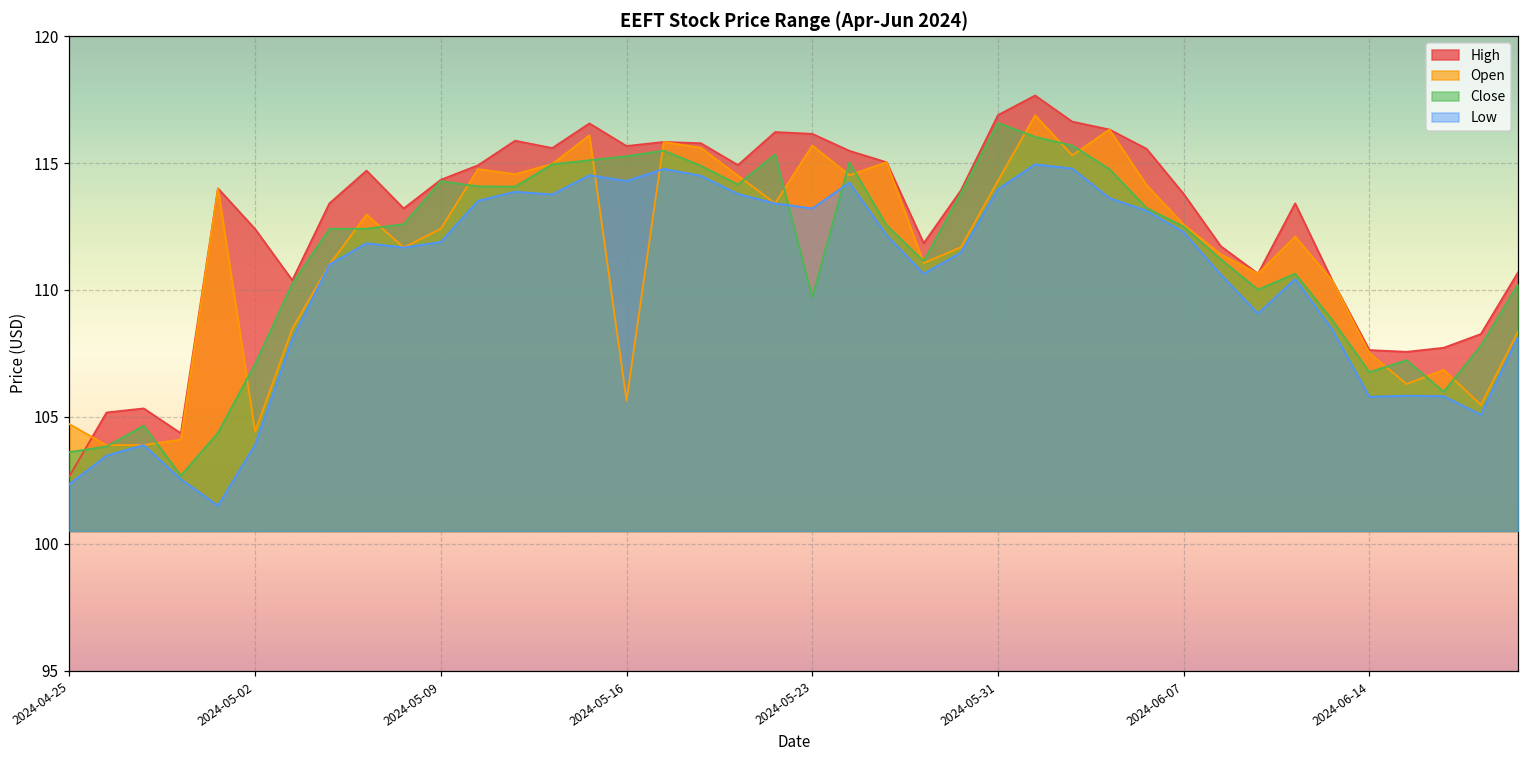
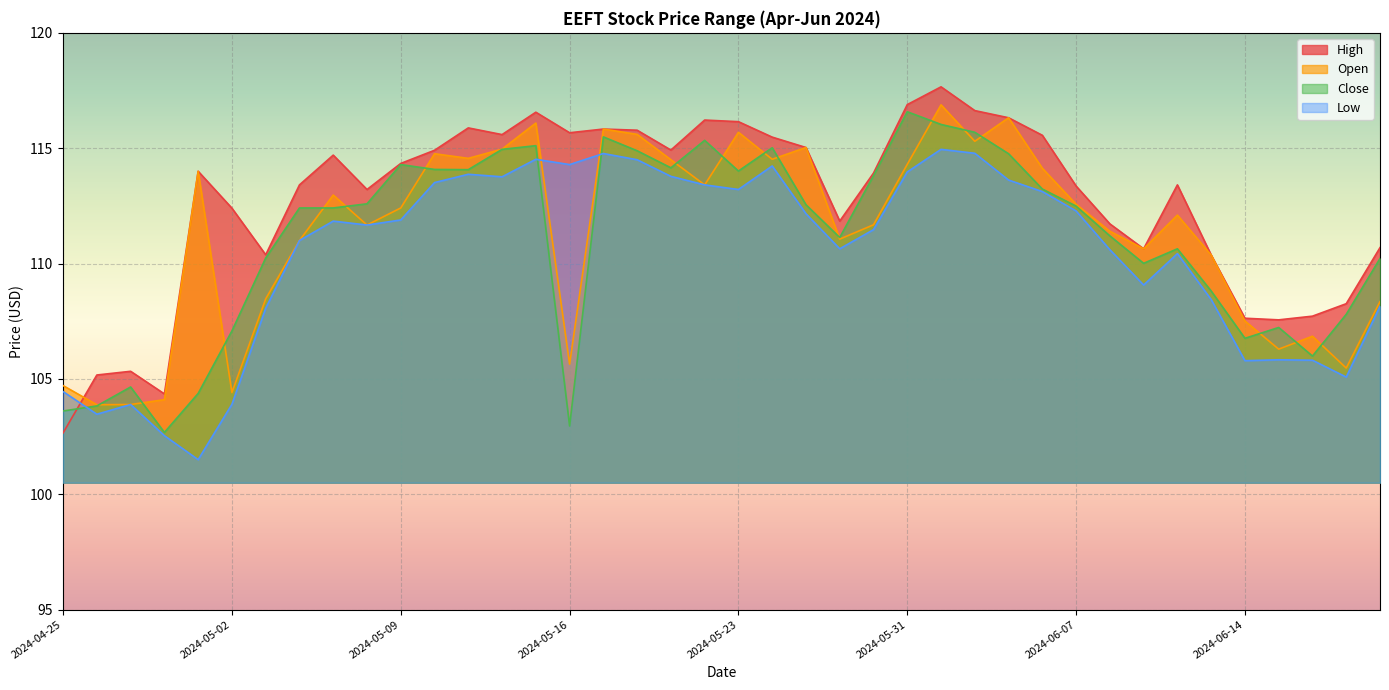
  {
    "High": {
      "2024-04-25": 102.7,
      "2024-05-02": 112.4,
      "2024-05-16": 115.7,
      "2024-05-23": 116.2,
      "2024-05-31": 116.9,
-     "2024-06-07": 113.8,
+     "2024-06-07": 113.4,
      "2024-06-14": 107.6
    },
    "Open": {
      "2024-04-25": 104.7,
      "2024-05-02": 104.4,
      "2024-05-09": 112.4,
      "2024-05-16": 105.6,
      "2024-05-23": 115.7,
      "2024-05-31": 114.3,
      "2024-06-14": 107.5
    },
    "Close": {
      "2024-04-25": 103.6,
      "2024-05-02": 107.1,
-     "2024-05-16": 115.3,
-     "2024-05-23": 109.7,
+     "2024-05-16": 103.0,
+     "2024-05-23": 114.0,
      "2024-05-31": 116.6,
      "2024-06-14": 106.8
    },
    "Low": {
-     "2024-04-25": 102.4,
+     "2024-04-25": 104.5,
      "2024-05-02": 103.9,
      "2024-05-09": 111.9,
      "2024-05-16": 114.3,
      "2024-05-23": 113.2,
      "2024-05-31": 114.0,
      "2024-06-07": 112.3,
      "2024-06-14": 105.8
    }
  }
